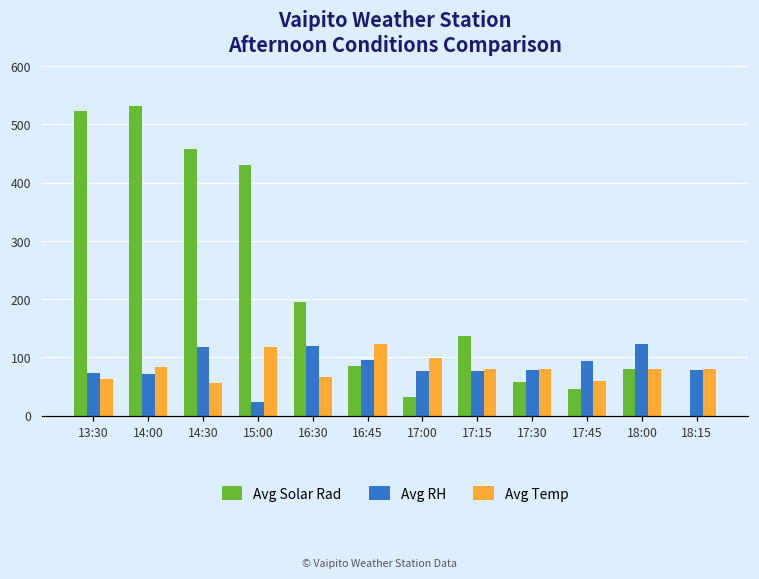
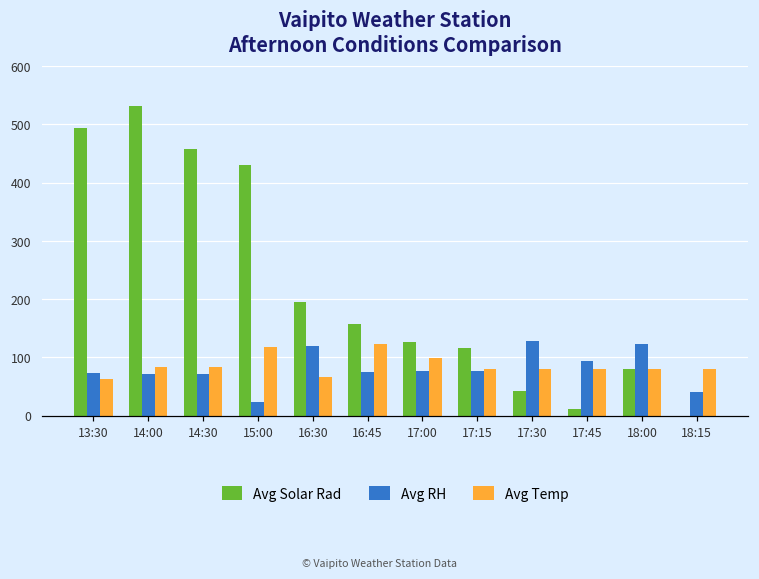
  {
    "Avg Solar Rad": {
-     "13:30": 520,
+     "13:30": 490,
      "14:00": 530,
      "14:30": 460,
      "15:00": 430,
      "16:30": 200,
-     "16:45": 90,
-     "17:00": 30,
-     "17:15": 140,
-     "17:30": 60,
-     "17:45": 50,
+     "16:45": 160,
+     "17:00": 130,
+     "17:15": 120,
+     "17:30": 40,
+     "17:45": 10,
      "18:00": 80,
      "18:15": 0
    },
    "Avg RH": {
      "13:30": 70,
      "14:00": 70,
-     "14:30": 120,
+     "14:30": 70,
      "15:00": 20,
      "16:30": 120,
-     "16:45": 100,
+     "16:45": 70,
      "17:00": 80,
      "17:15": 80,
-     "17:30": 80,
+     "17:30": 130,
      "17:45": 90,
      "18:00": 120,
-     "18:15": 80
+     "18:15": 40
    },
    "Avg Temp": {
      "13:30": 60,
      "14:00": 80,
-     "14:30": 60,
+     "14:30": 80,
      "15:00": 120,
      "16:30": 70,
      "16:45": 120,
      "17:00": 100,
      "17:15": 80,
      "17:30": 80,
-     "17:45": 60,
+     "17:45": 80,
      "18:00": 80,
      "18:15": 80
    }
  }
